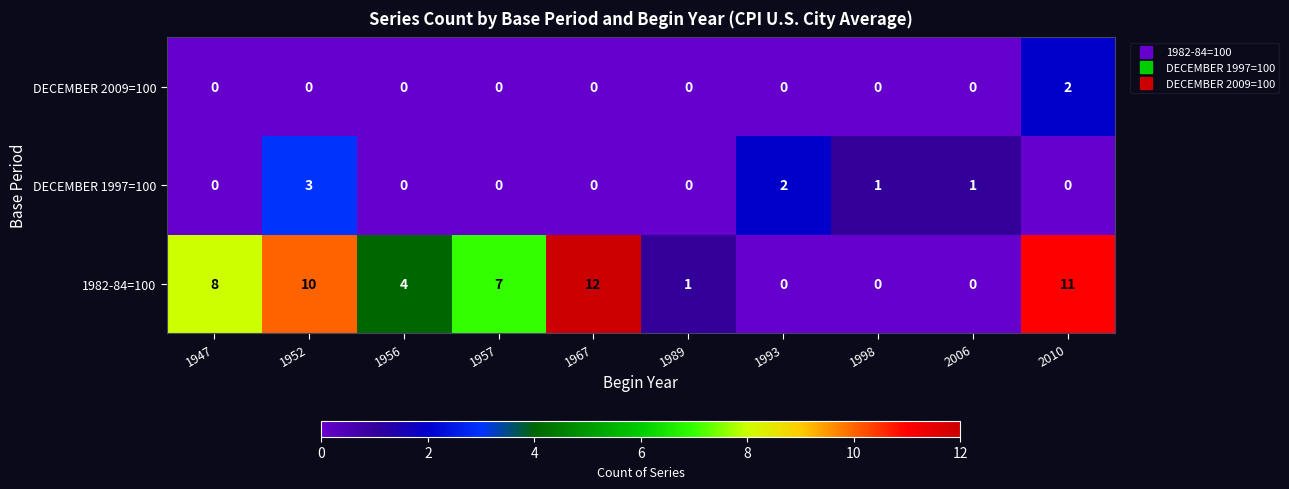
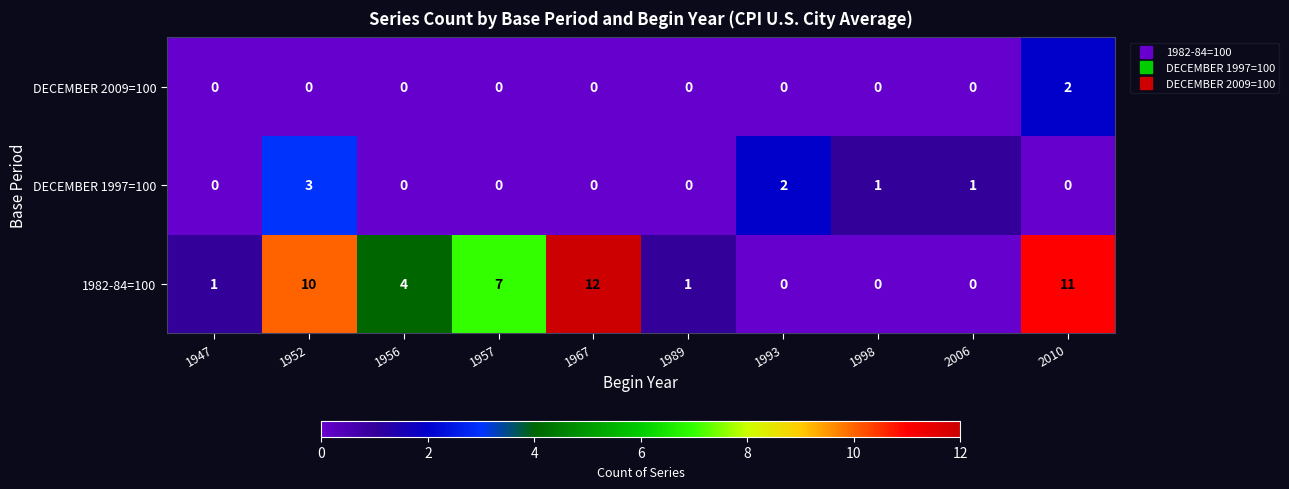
  {
    "DECEMBER 2009=100": {
      "1947": 0,
      "1952": 0,
      "1956": 0,
      "1957": 0,
      "1967": 0,
      "1989": 0,
      "1993": 0,
      "1998": 0,
      "2006": 0,
      "2010": 2
    },
    "DECEMBER 1997=100": {
      "1947": 0,
      "1952": 3,
      "1956": 0,
      "1957": 0,
      "1967": 0,
      "1989": 0,
      "1993": 2,
      "1998": 1,
      "2006": 1,
      "2010": 0
    },
    "1982-84=100": {
-     "1947": 8,
+     "1947": 1,
      "1952": 10,
      "1956": 4,
      "1957": 7,
      "1967": 12,
      "1989": 1,
      "1993": 0,
      "1998": 0,
      "2006": 0,
      "2010": 11
    }
  }
